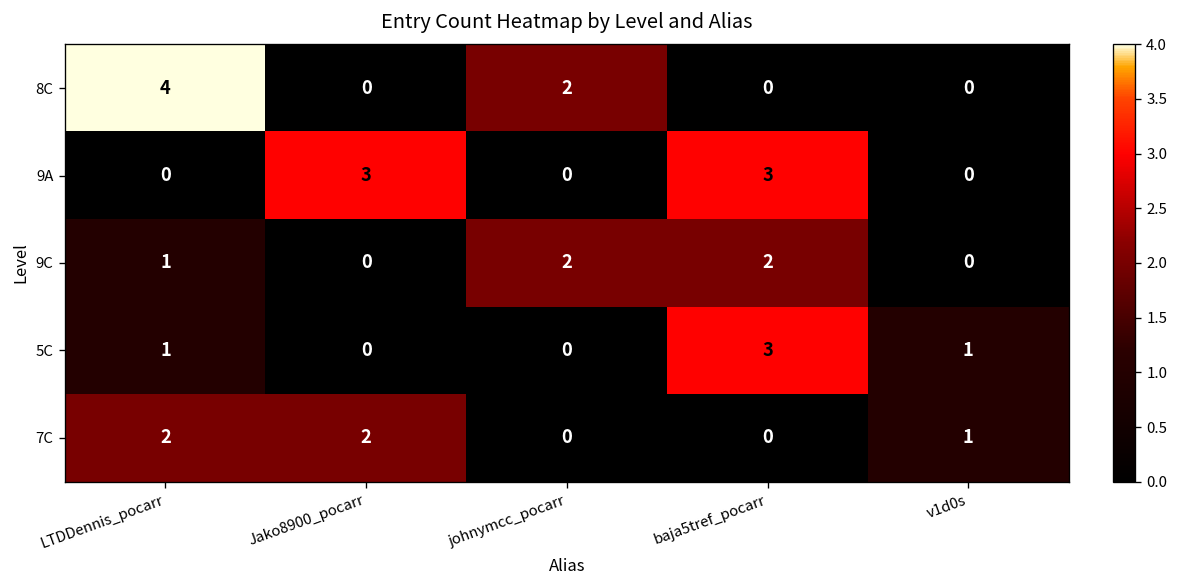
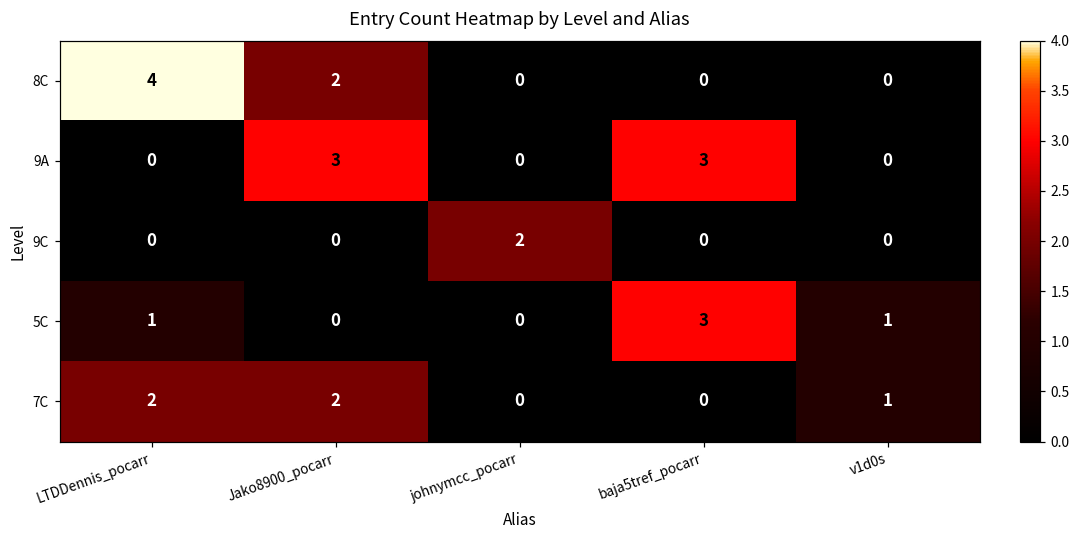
  {
    "8C": {
      "LTDDennis_pocarr": 4,
-     "Jako8900_pocarr": 0,
-     "johnymcc_pocarr": 2,
+     "Jako8900_pocarr": 2,
+     "johnymcc_pocarr": 0,
      "baja5tref_pocarr": 0,
      "v1d0s": 0
    },
    "9A": {
      "LTDDennis_pocarr": 0,
      "Jako8900_pocarr": 3,
      "johnymcc_pocarr": 0,
      "baja5tref_pocarr": 3,
      "v1d0s": 0
    },
    "9C": {
-     "LTDDennis_pocarr": 1,
+     "LTDDennis_pocarr": 0,
      "Jako8900_pocarr": 0,
      "johnymcc_pocarr": 2,
-     "baja5tref_pocarr": 2,
+     "baja5tref_pocarr": 0,
      "v1d0s": 0
    },
    "5C": {
      "LTDDennis_pocarr": 1,
      "Jako8900_pocarr": 0,
      "johnymcc_pocarr": 0,
      "baja5tref_pocarr": 3,
      "v1d0s": 1
    },
    "7C": {
      "LTDDennis_pocarr": 2,
      "Jako8900_pocarr": 2,
      "johnymcc_pocarr": 0,
      "baja5tref_pocarr": 0,
      "v1d0s": 1
    }
  }
